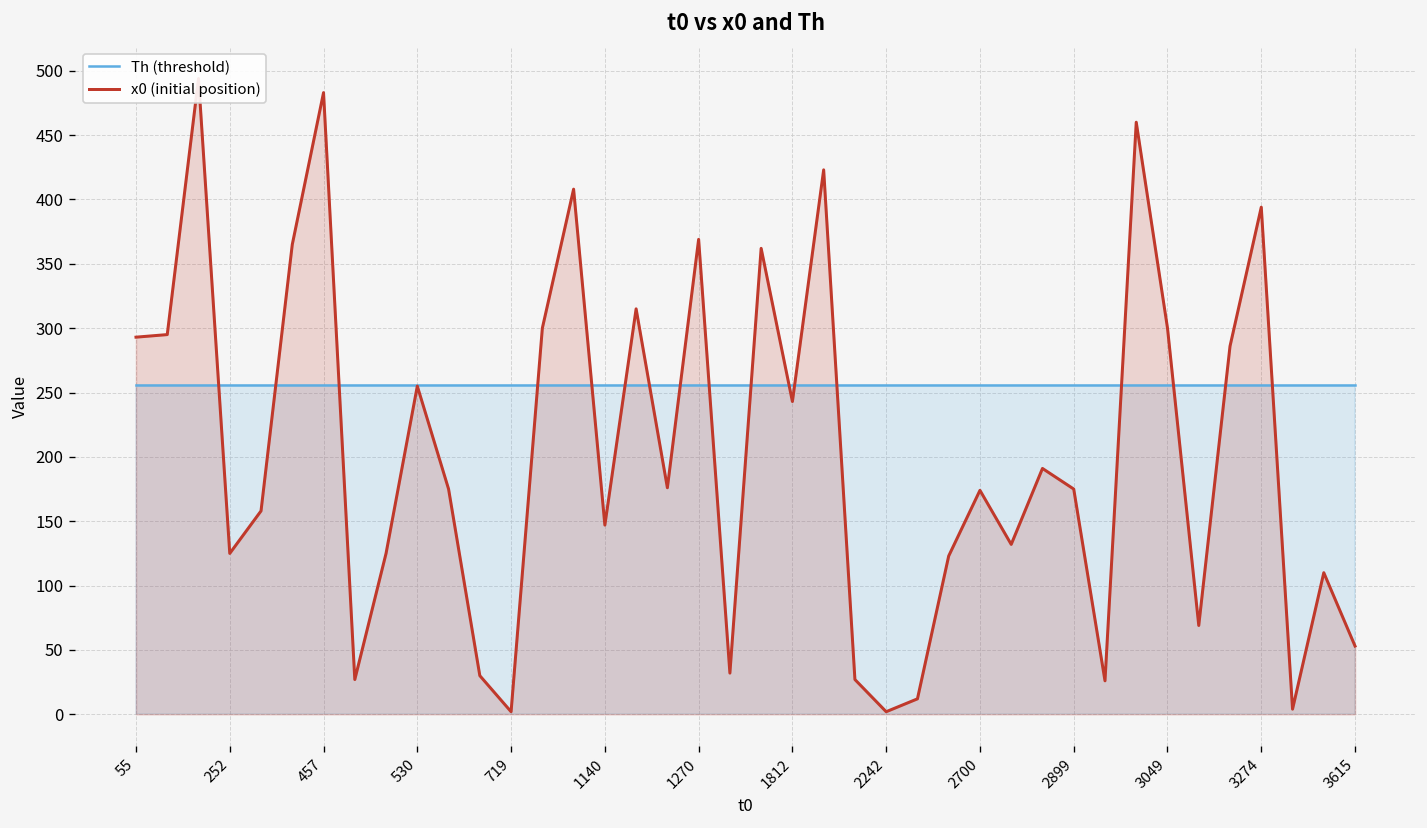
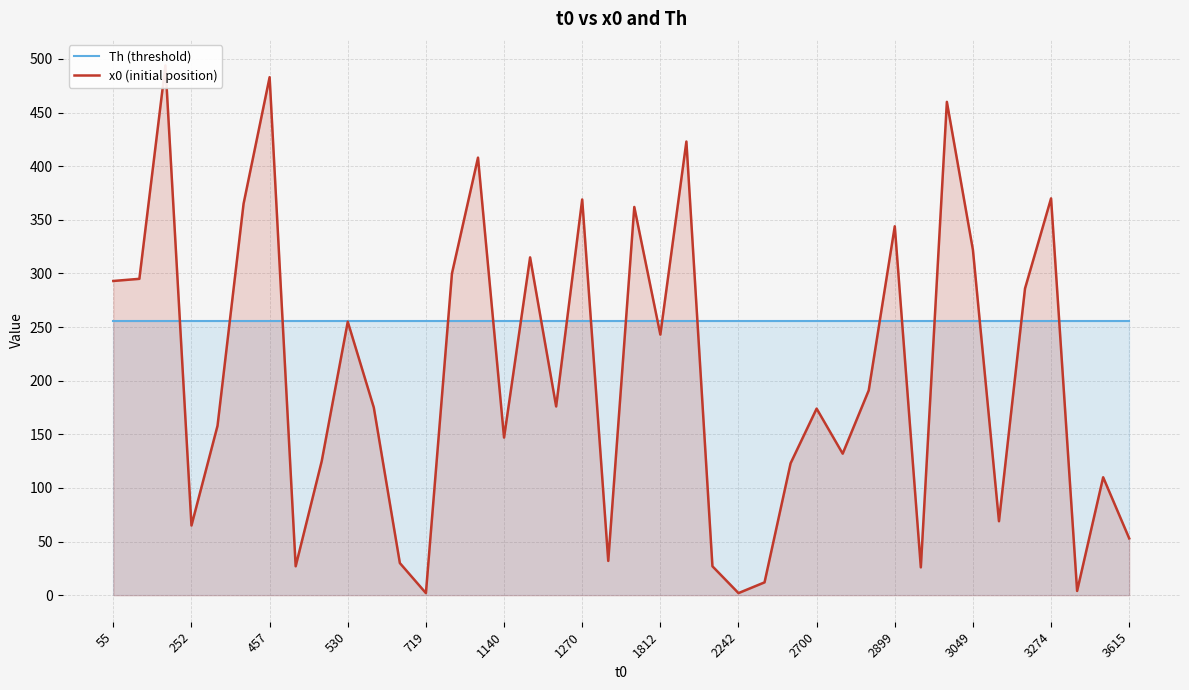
  {
    "Th (threshold)": {
      "55": 256,
      "252": 256,
      "457": 256,
      "719": 256,
      "1140": 256,
      "1270": 256,
      "1812": 256,
      "2242": 256,
      "2700": 256,
      "2899": 256,
      "3049": 256,
      "3274": 256,
      "3615": 256
    },
    "x0 (initial position)": {
      "55": 293,
-     "252": 125,
+     "252": 65,
      "457": 483,
      "719": 2,
      "1140": 147,
      "1270": 369,
      "1812": 243,
      "2242": 2,
      "2700": 174,
-     "2899": 175,
-     "3049": 300,
-     "3274": 394,
+     "2899": 344,
+     "3049": 322,
+     "3274": 370,
      "3615": 53
    }
  }
